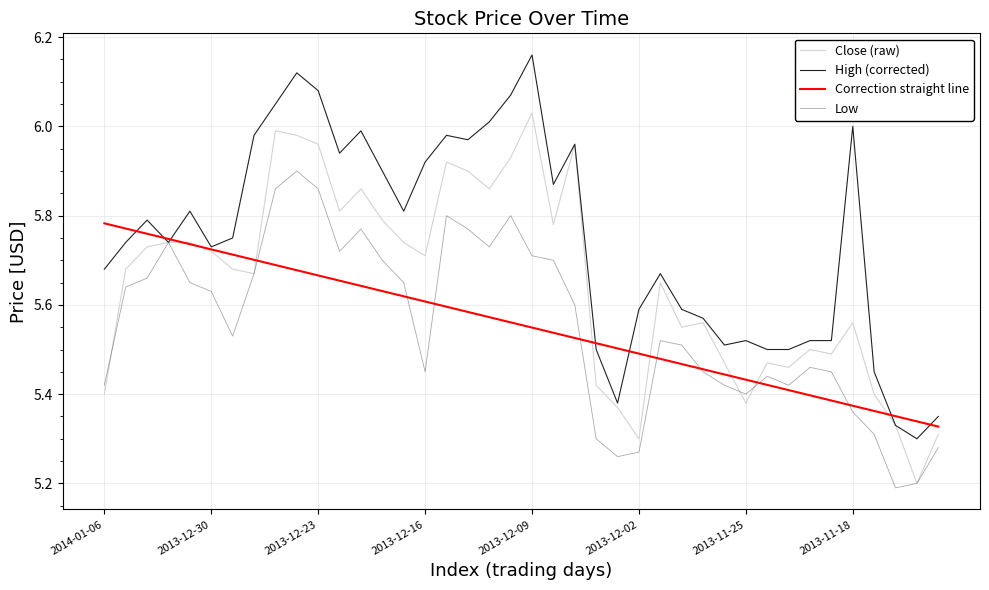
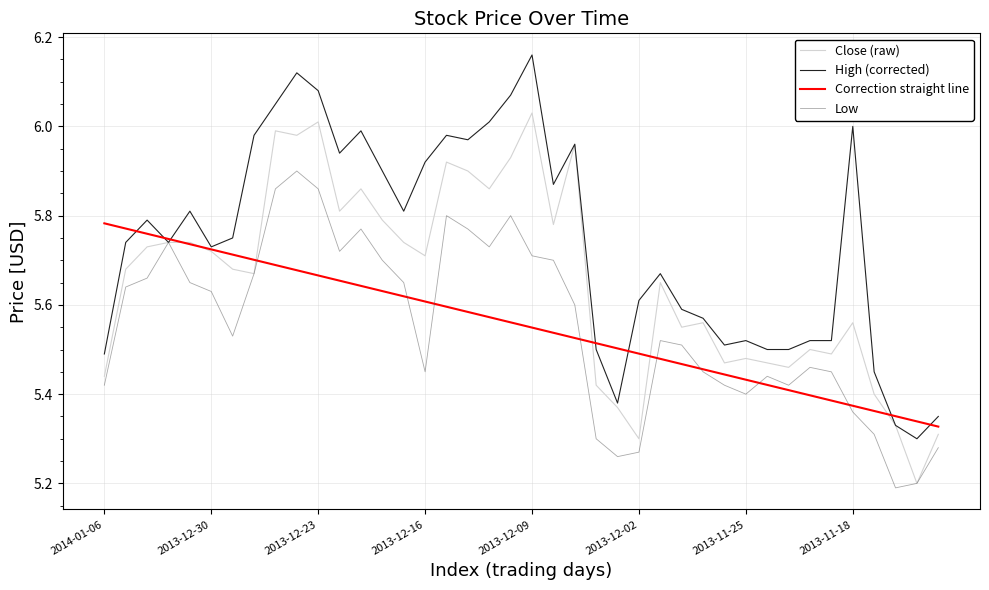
  {
    "Close (raw)": {
-     "2014-01-06": 5.40,
-     "2013-12-23": 5.96,
+     "2014-01-06": 5.44,
+     "2013-12-23": 6.01,
      "2013-12-16": 5.71,
      "2013-12-09": 6.03,
      "2013-12-02": 5.30,
-     "2013-11-25": 5.38,
+     "2013-11-25": 5.48,
      "2013-11-18": 5.56
    },
    "High (corrected)": {
-     "2014-01-06": 5.68,
+     "2014-01-06": 5.49,
      "2013-12-23": 6.08,
      "2013-12-16": 5.92,
      "2013-12-09": 6.16,
-     "2013-12-02": 5.59,
+     "2013-12-02": 5.61,
      "2013-11-25": 5.52,
      "2013-11-18": 6.00
    },
    "Correction straight line": {
      "2014-01-06": 5.78,
      "2013-12-23": 5.67,
      "2013-12-16": 5.61,
      "2013-12-09": 5.55,
      "2013-12-02": 5.49,
      "2013-11-25": 5.43,
      "2013-11-18": 5.37
    },
    "Low": {
      "2014-01-06": 5.42,
      "2013-12-30": 5.63,
      "2013-12-23": 5.86,
      "2013-12-16": 5.45,
      "2013-12-09": 5.71,
      "2013-12-02": 5.27,
      "2013-11-25": 5.40,
      "2013-11-18": 5.36
    }
  }
